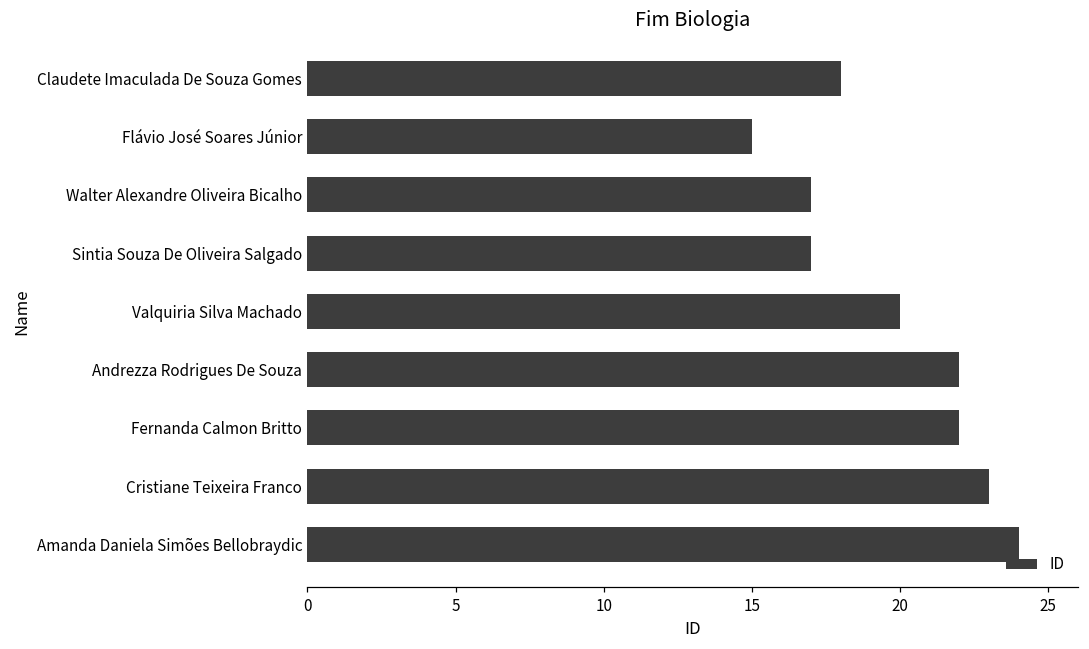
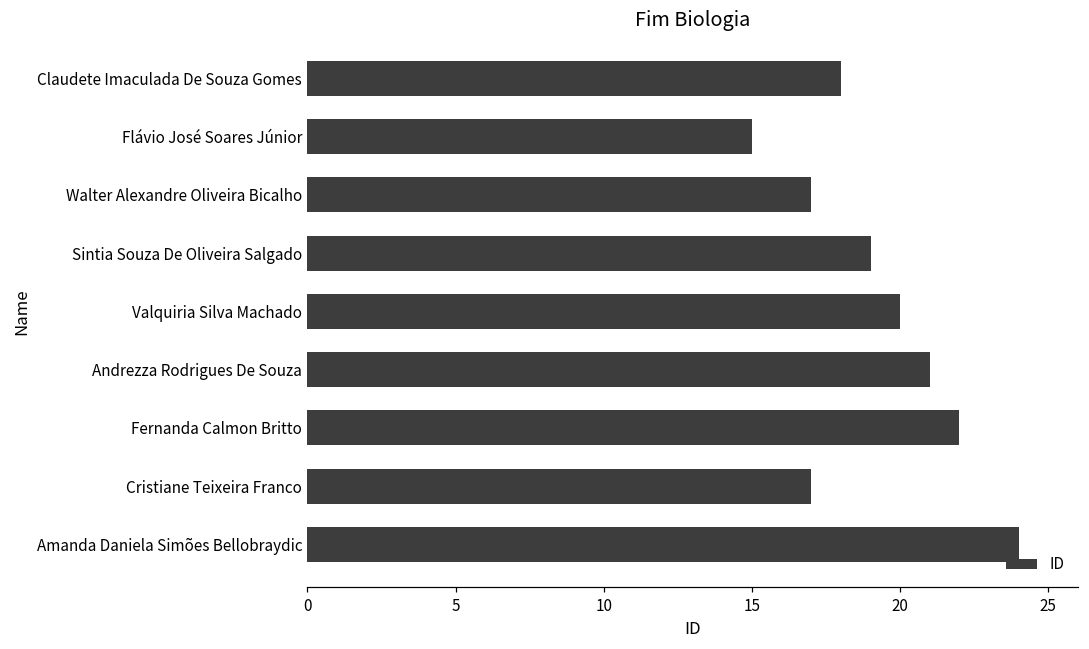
  {
    "Claudete Imaculada De Souza Gomes": 18,
    "Flávio José Soares Júnior": 15,
    "Walter Alexandre Oliveira Bicalho": 17,
-   "Sintia Souza De Oliveira Salgado": 17,
+   "Sintia Souza De Oliveira Salgado": 19,
    "Valquiria Silva Machado": 20,
-   "Andrezza Rodrigues De Souza": 22,
+   "Andrezza Rodrigues De Souza": 21,
    "Fernanda Calmon Britto": 22,
-   "Cristiane Teixeira Franco": 23,
+   "Cristiane Teixeira Franco": 17,
    "Amanda Daniela Simões Bellobraydic": 24
  }
